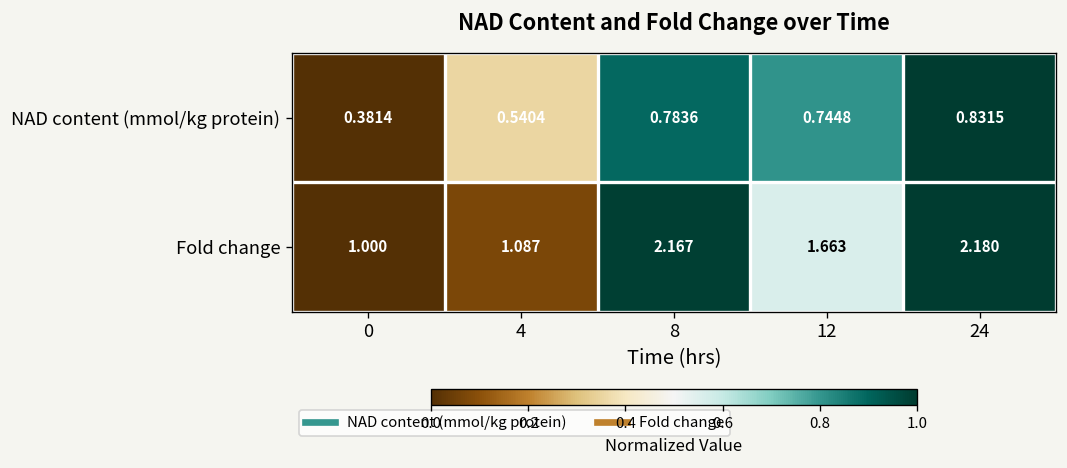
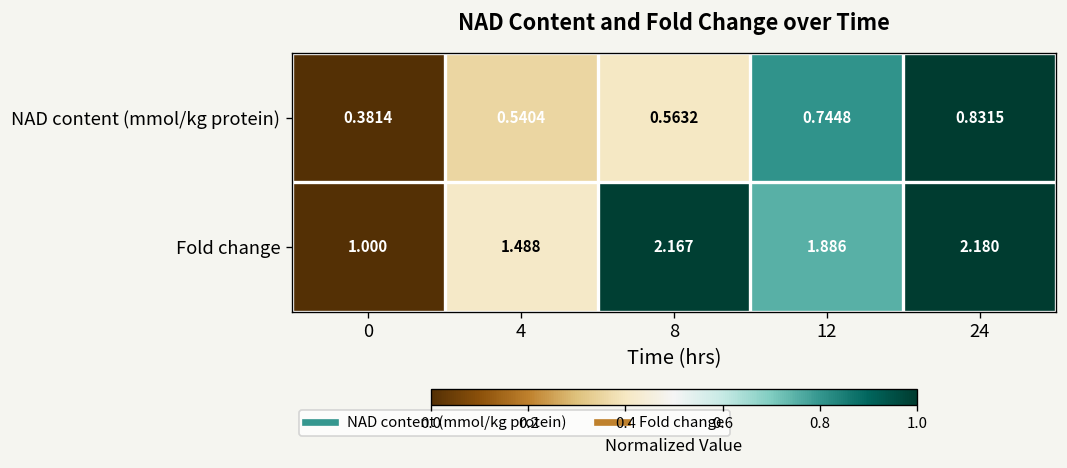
  {
    "NAD content (mmol/kg protein)": {
      "0": 0.3814,
      "4": 0.5404,
-     "8": 0.7836,
+     "8": 0.5632,
      "12": 0.7448,
      "24": 0.8315
    },
    "Fold change": {
      "0": 1.000,
-     "4": 1.087,
+     "4": 1.488,
      "8": 2.167,
-     "12": 1.663,
+     "12": 1.886,
      "24": 2.180
    }
  }
